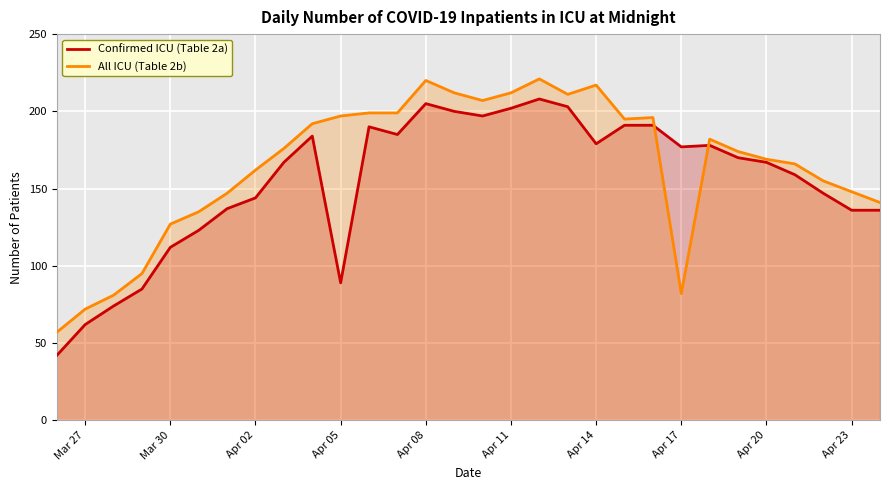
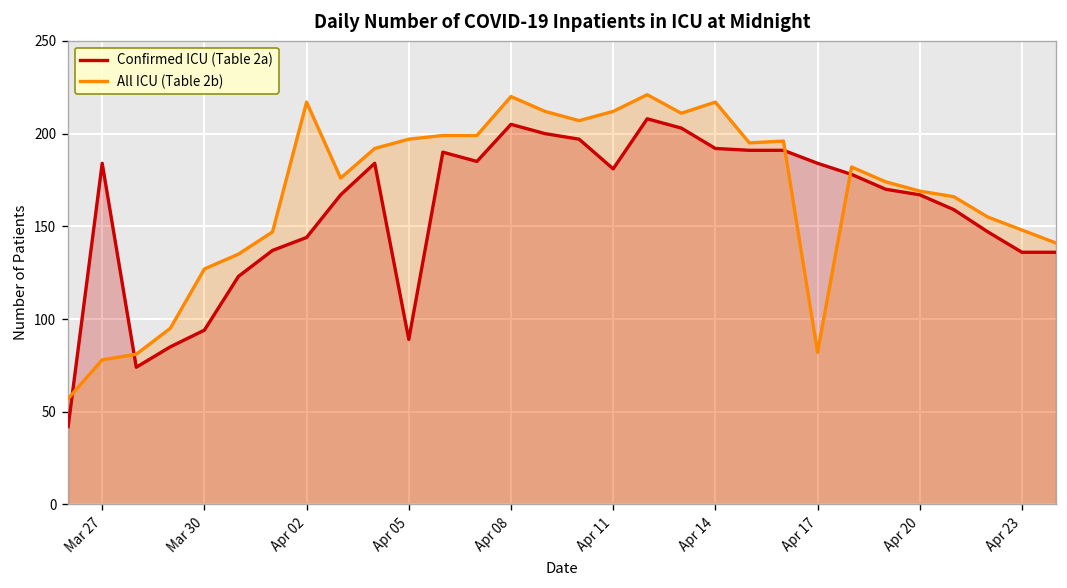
  {
    "Confirmed ICU (Table 2a)": {
-     "Mar 27": 62,
-     "Mar 30": 112,
+     "Mar 27": 184,
+     "Mar 30": 94,
      "Apr 02": 144,
      "Apr 05": 89,
      "Apr 08": 205,
-     "Apr 11": 202,
-     "Apr 14": 179,
-     "Apr 17": 177,
+     "Apr 11": 181,
+     "Apr 14": 192,
+     "Apr 17": 184,
      "Apr 20": 167,
      "Apr 23": 136
    },
    "All ICU (Table 2b)": {
-     "Mar 27": 72,
+     "Mar 27": 78,
      "Mar 30": 127,
-     "Apr 02": 162,
+     "Apr 02": 217,
      "Apr 05": 197,
      "Apr 08": 220,
      "Apr 11": 212,
      "Apr 14": 217,
      "Apr 17": 82,
      "Apr 20": 169,
      "Apr 23": 148
    }
  }
